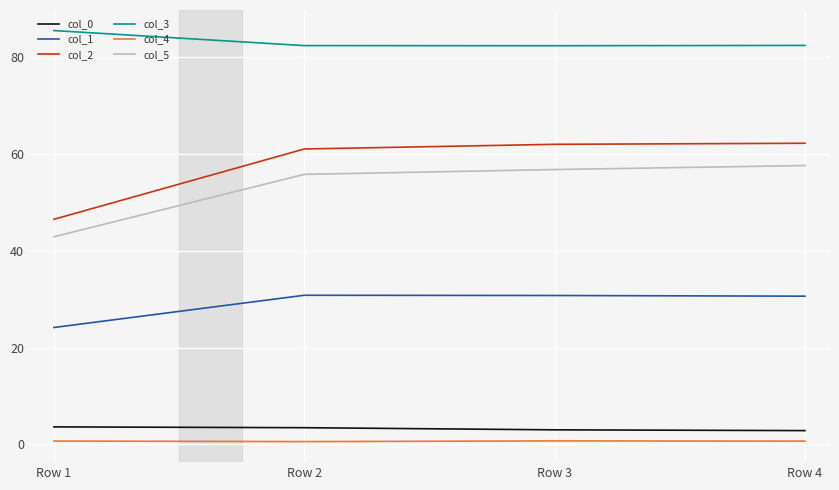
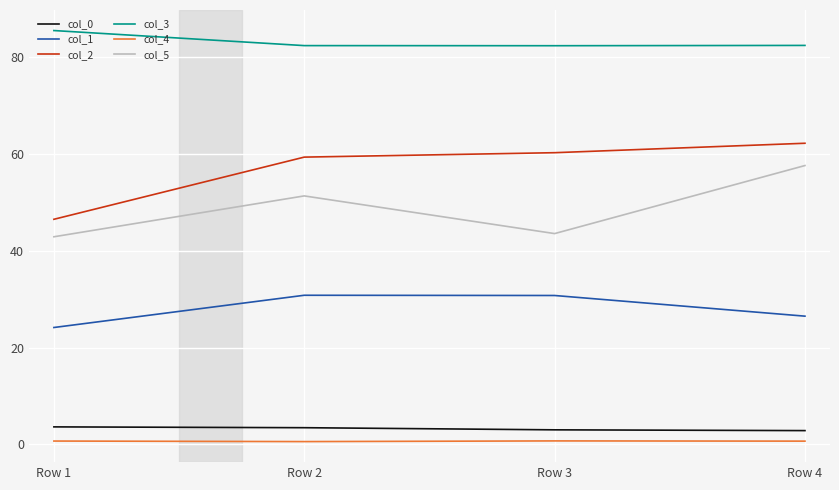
  {
    "col_0": {
      "Row 1": 4,
      "Row 2": 3,
      "Row 3": 3,
      "Row 4": 3
    },
    "col_1": {
      "Row 1": 24,
      "Row 2": 31,
      "Row 3": 31,
-     "Row 4": 31
+     "Row 4": 26
    },
    "col_2": {
      "Row 1": 47,
-     "Row 2": 61,
-     "Row 3": 62,
+     "Row 2": 59,
+     "Row 3": 60,
      "Row 4": 62
    },
    "col_3": {
      "Row 1": 85,
      "Row 2": 82,
      "Row 3": 82,
      "Row 4": 82
    },
    "col_4": {
      "Row 1": 1,
      "Row 2": 1,
      "Row 3": 1,
      "Row 4": 1
    },
    "col_5": {
      "Row 1": 43,
-     "Row 2": 56,
-     "Row 3": 57,
+     "Row 2": 51,
+     "Row 3": 44,
      "Row 4": 58
    }
  }
